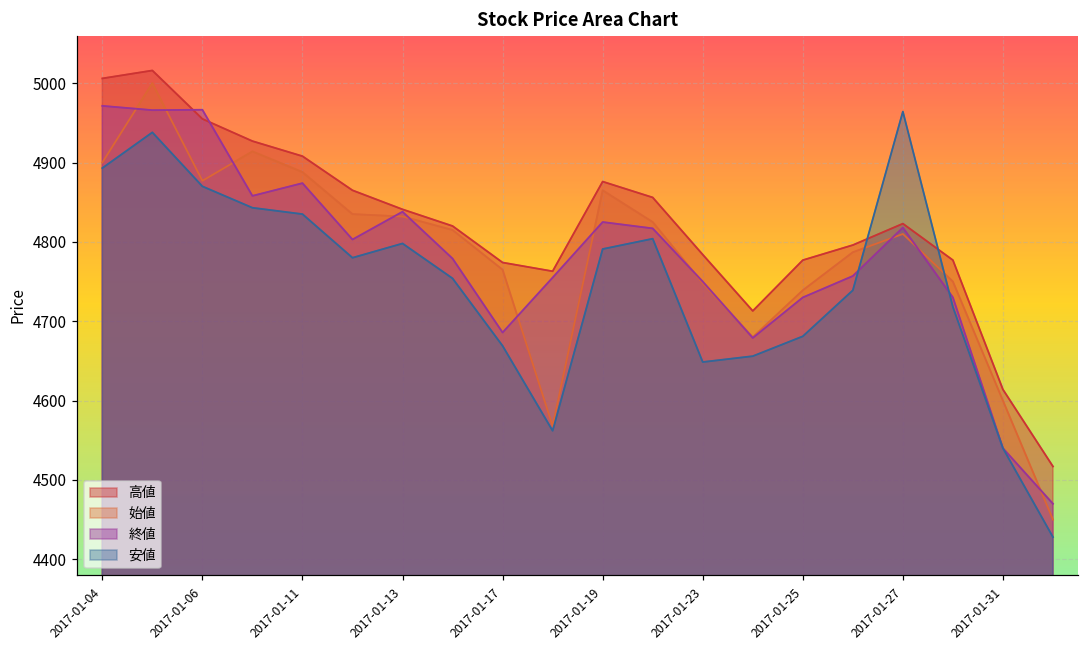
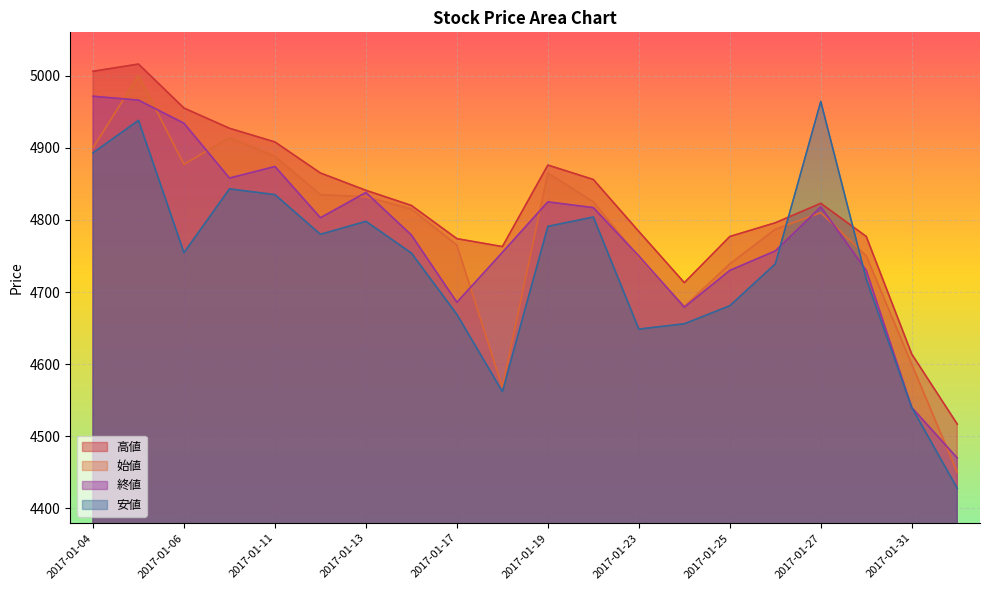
  {
    "終値": {
      "2017-01-04": 4970,
-     "2017-01-06": 4970,
+     "2017-01-06": 4930,
      "2017-01-11": 4870,
      "2017-01-17": 4690,
      "2017-01-19": 4830,
      "2017-01-25": 4730,
      "2017-01-27": 4820
    },
    "安値": {
      "2017-01-04": 4890,
-     "2017-01-06": 4870,
+     "2017-01-06": 4750,
      "2017-01-11": 4840,
      "2017-01-13": 4800,
      "2017-01-17": 4670,
      "2017-01-19": 4790,
      "2017-01-23": 4650,
      "2017-01-25": 4680,
      "2017-01-27": 4960
    }
  }
